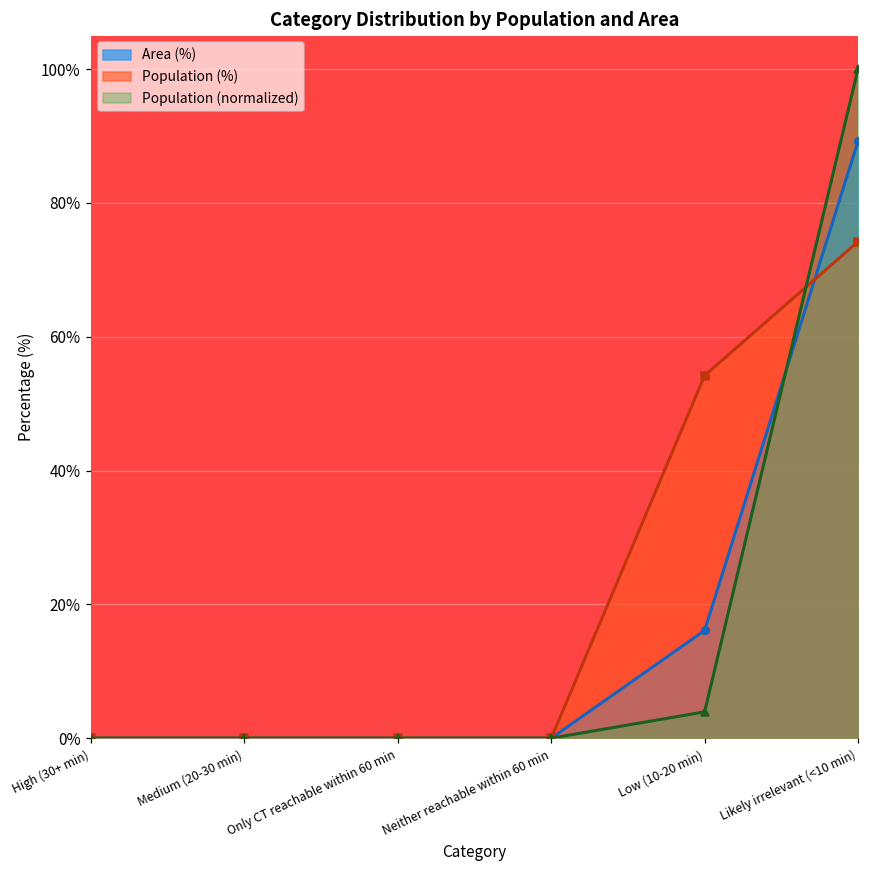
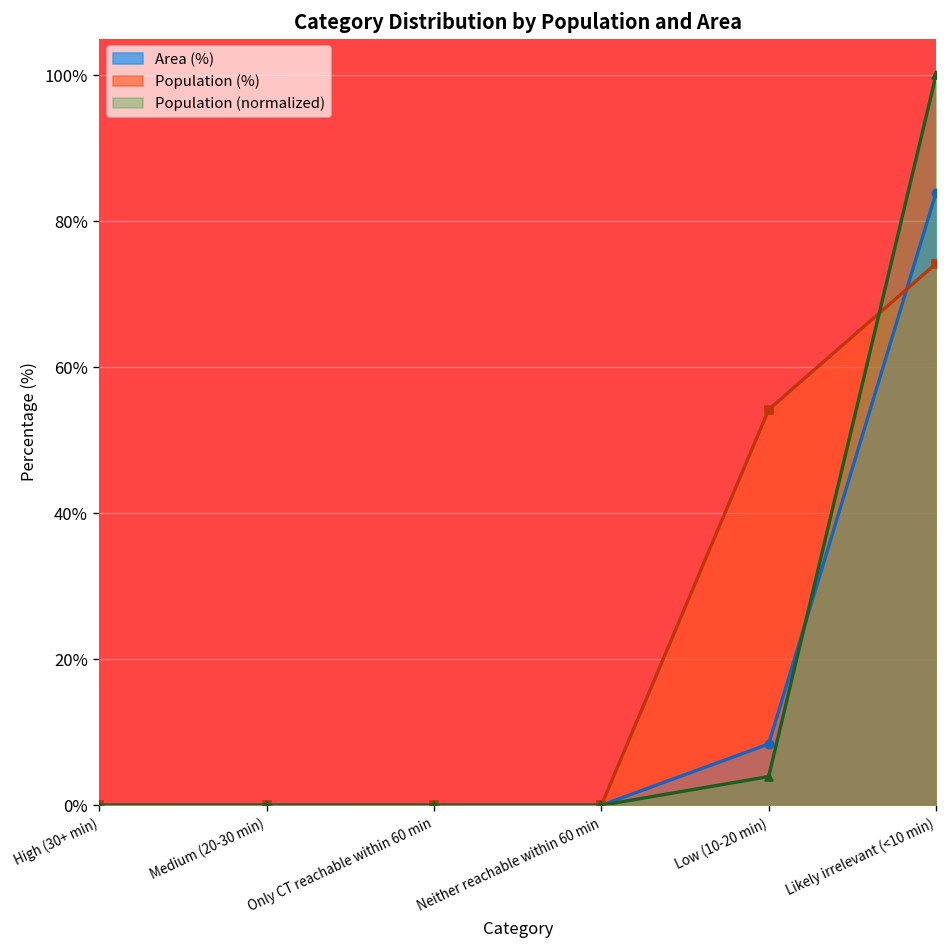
  {
    "Area (%)": {
-     "Low (10-20 min)": "16%",
-     "Likely irrelevant (<10 min)": "89%"
+     "Low (10-20 min)": "8%",
+     "Likely irrelevant (<10 min)": "84%"
    },
    "Population (%)": {
      "Low (10-20 min)": "54%",
      "Likely irrelevant (<10 min)": "74%"
    },
    "Population (normalized)": {
      "Low (10-20 min)": "4%",
      "Likely irrelevant (<10 min)": "100%"
    }
  }
